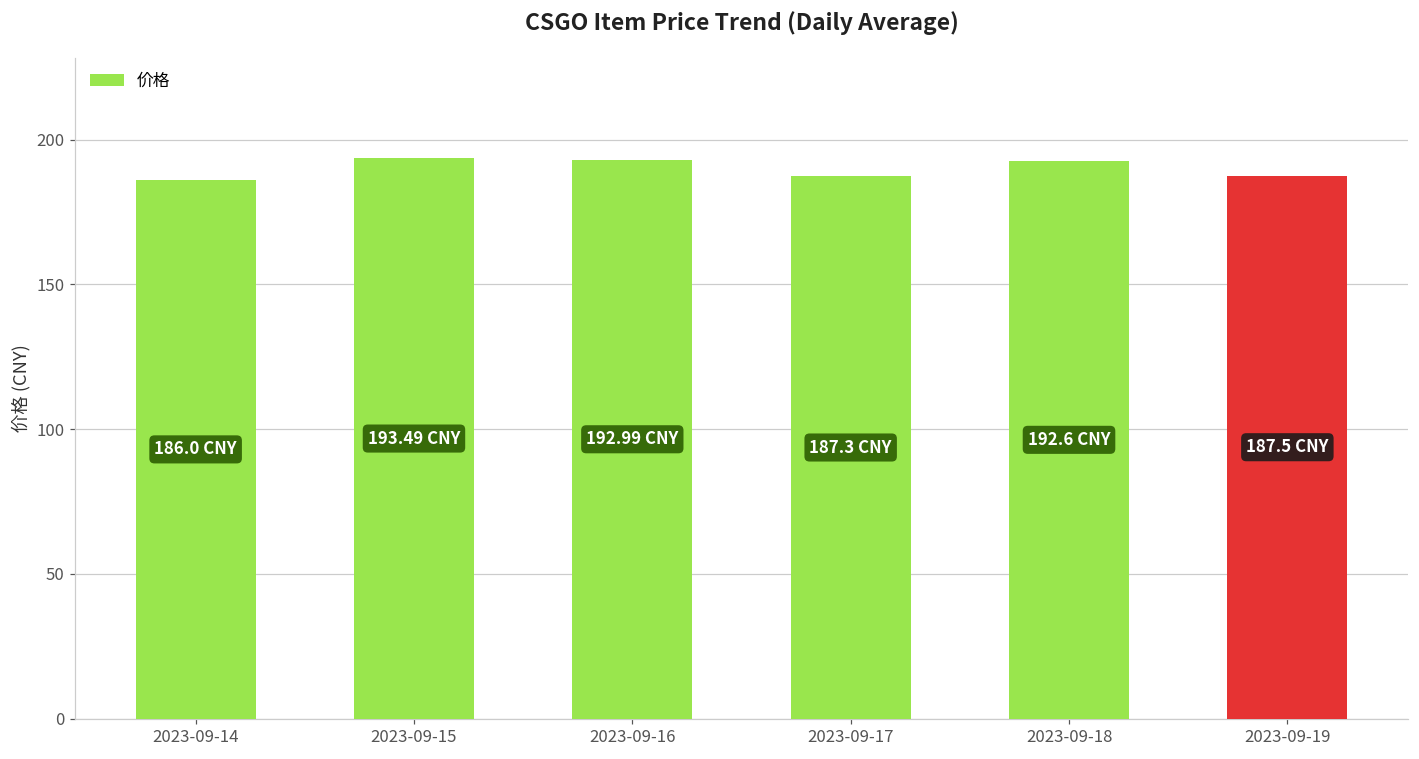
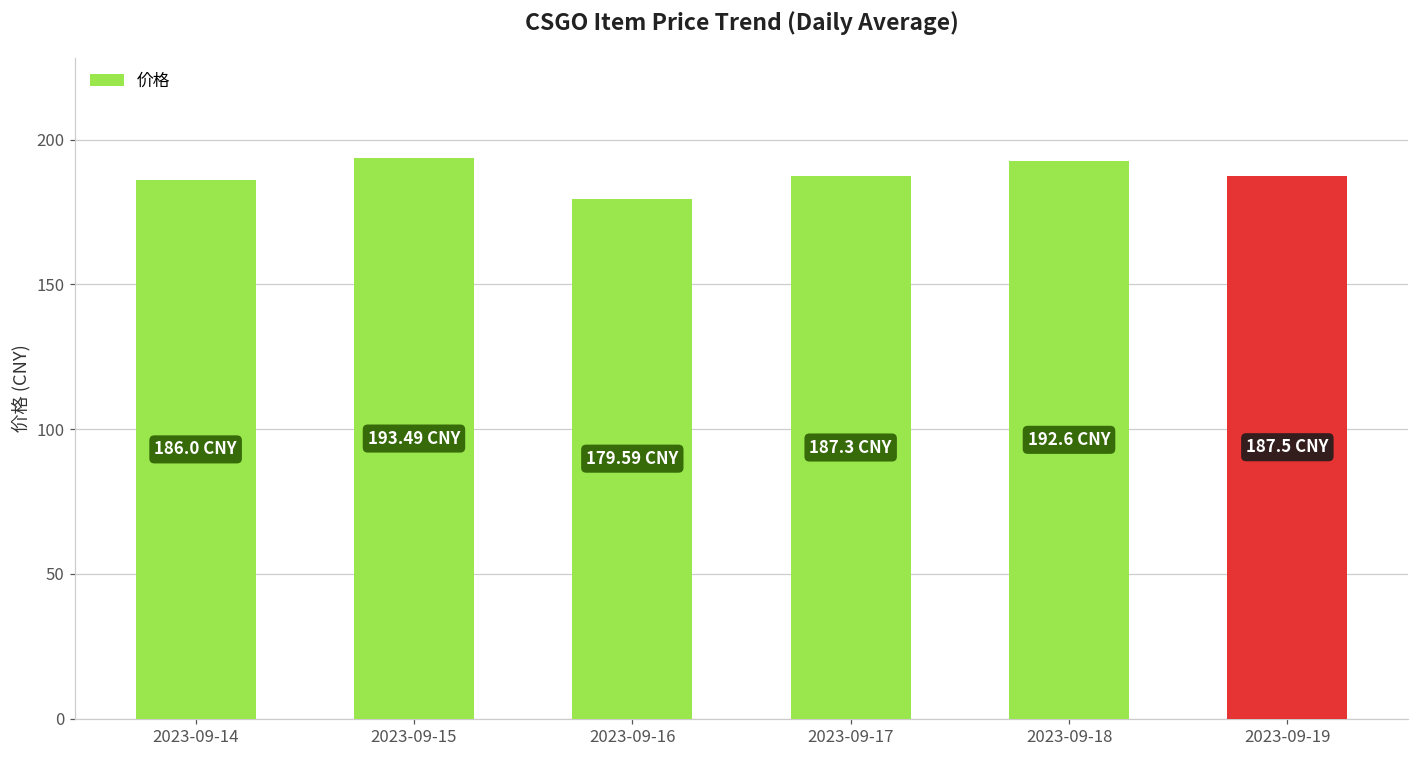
  {
-   "2023-09-16": 192.99
+   "2023-09-16": 179.59
  }
